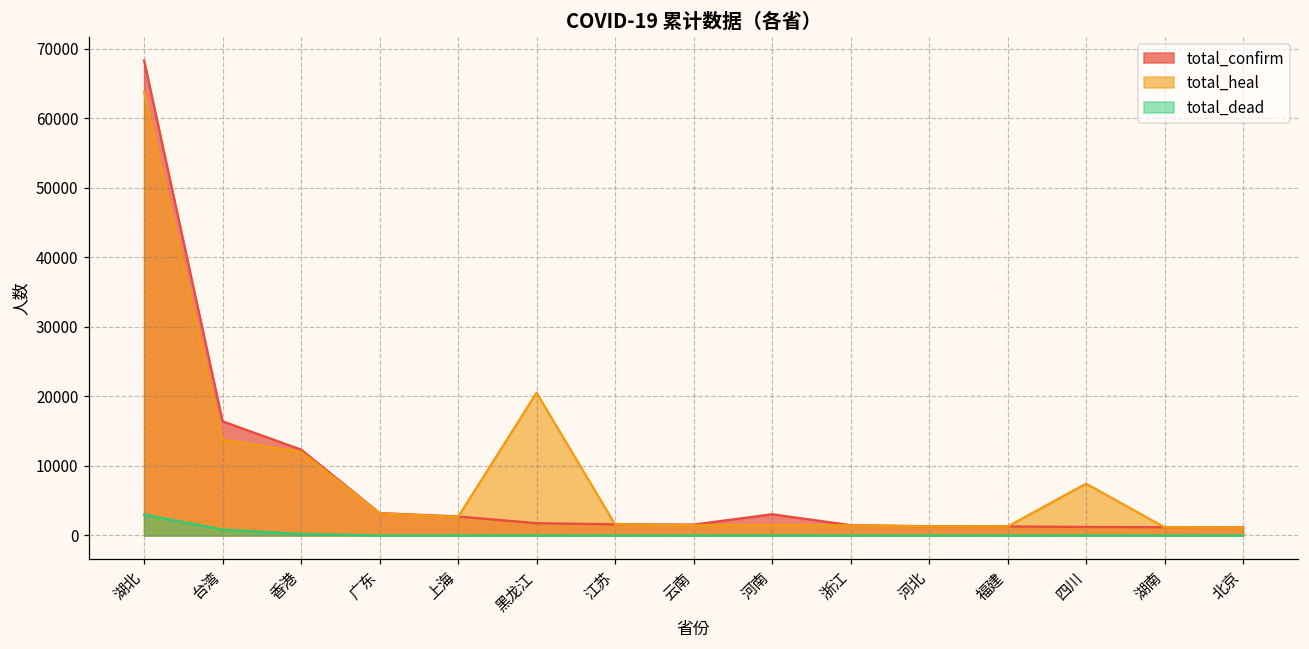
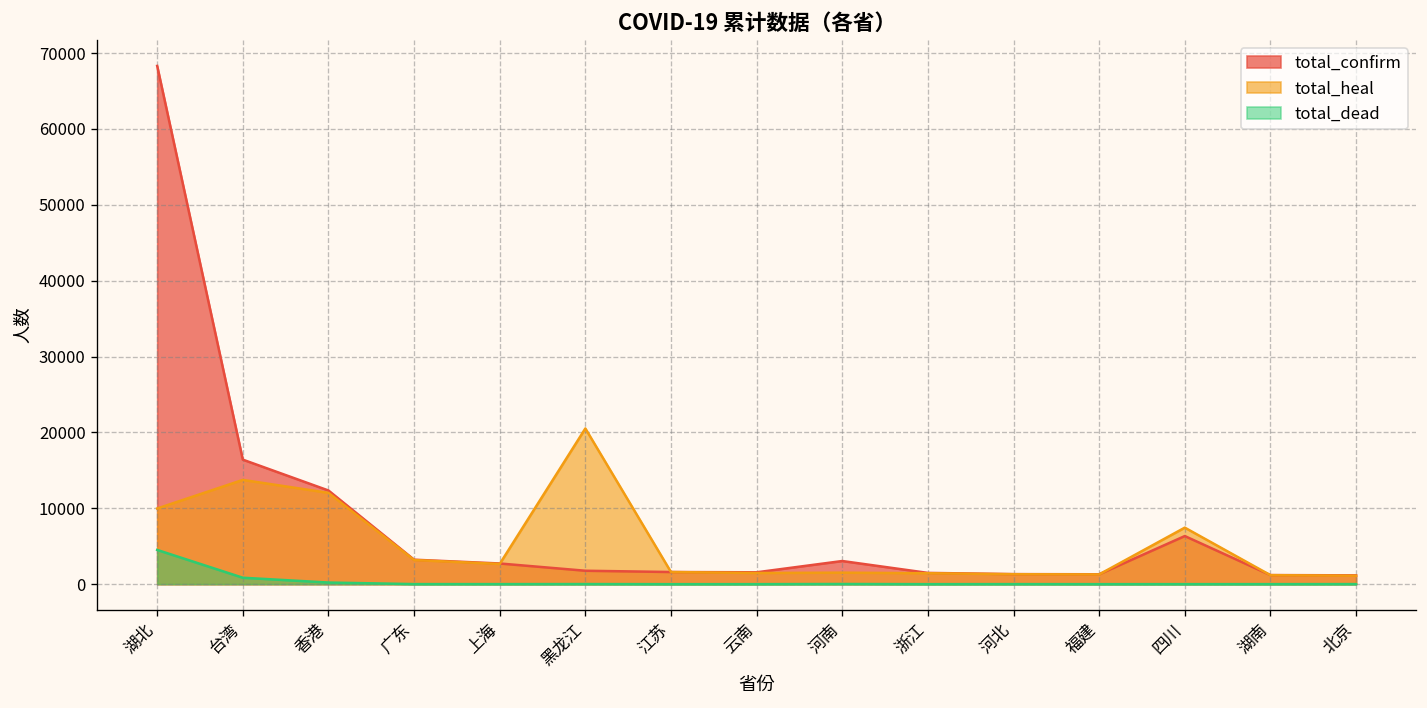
  {
    "total_confirm": {
      "湖北": 68000,
      "台湾": 16000,
      "黑龙江": 2000,
      "河南": 3000,
-     "四川": 1000
+     "四川": 6000
    },
    "total_heal": {
-     "湖北": 64000,
+     "湖北": 10000,
      "台湾": 14000,
      "黑龙江": 21000,
      "河南": 2000,
      "四川": 7000
    },
    "total_dead": {
-     "湖北": 3000,
+     "湖北": 5000,
      "台湾": 1000,
      "香港": 0,
      "广东": 0,
      "上海": 0,
      "黑龙江": 0,
      "江苏": 0,
      "云南": 0,
      "河南": 0,
      "浙江": 0,
      "河北": 0,
      "福建": 0,
      "四川": 0,
      "湖南": 0,
      "北京": 0
    }
  }
